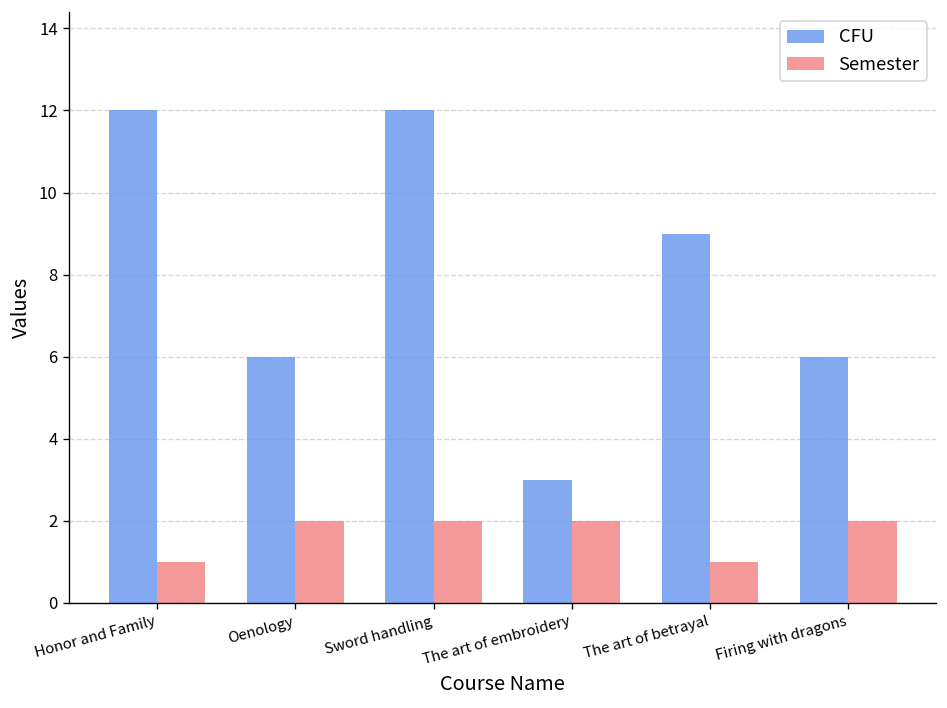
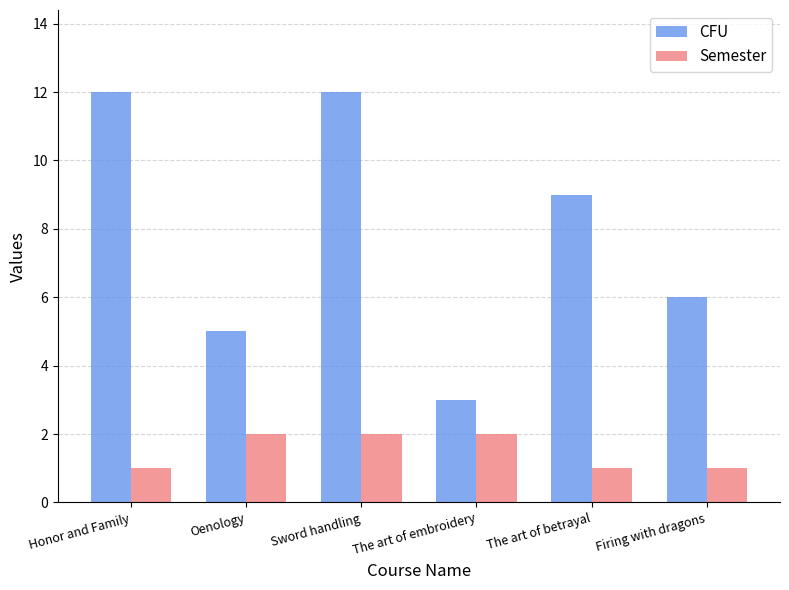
  {
    "CFU": {
      "Honor and Family": 12,
-     "Oenology": 6,
+     "Oenology": 5,
      "Sword handling": 12,
      "The art of embroidery": 3,
      "The art of betrayal": 9,
      "Firing with dragons": 6
    },
    "Semester": {
      "Honor and Family": 1,
      "Oenology": 2,
      "Sword handling": 2,
      "The art of embroidery": 2,
      "The art of betrayal": 1,
-     "Firing with dragons": 2
+     "Firing with dragons": 1
    }
  }
